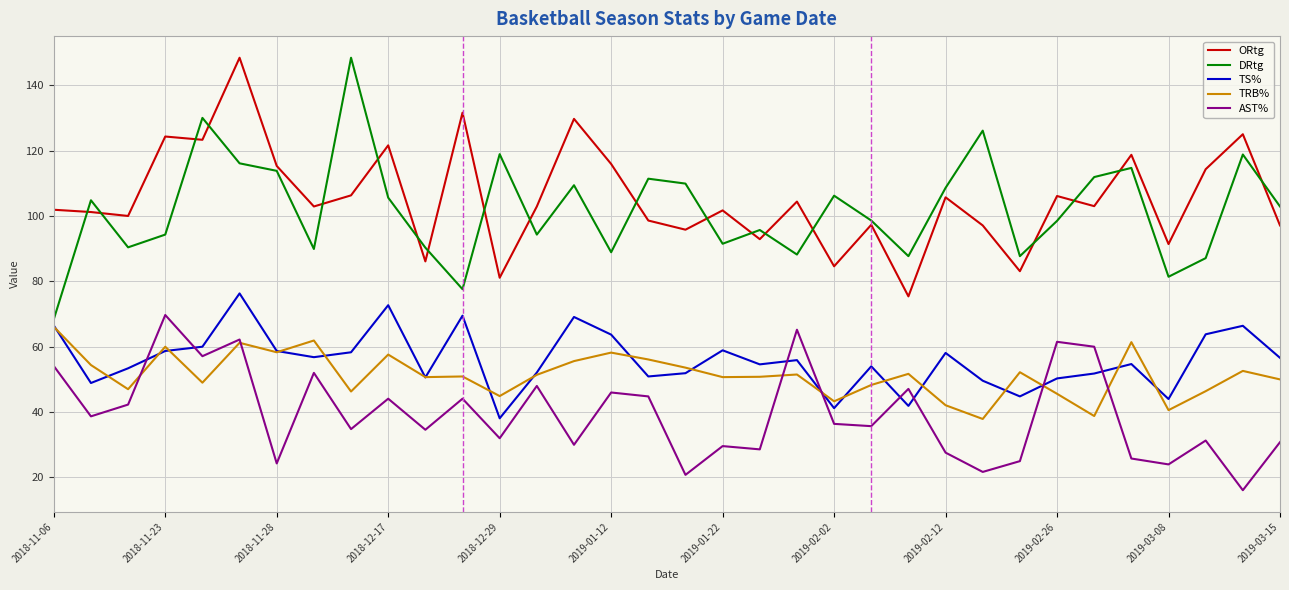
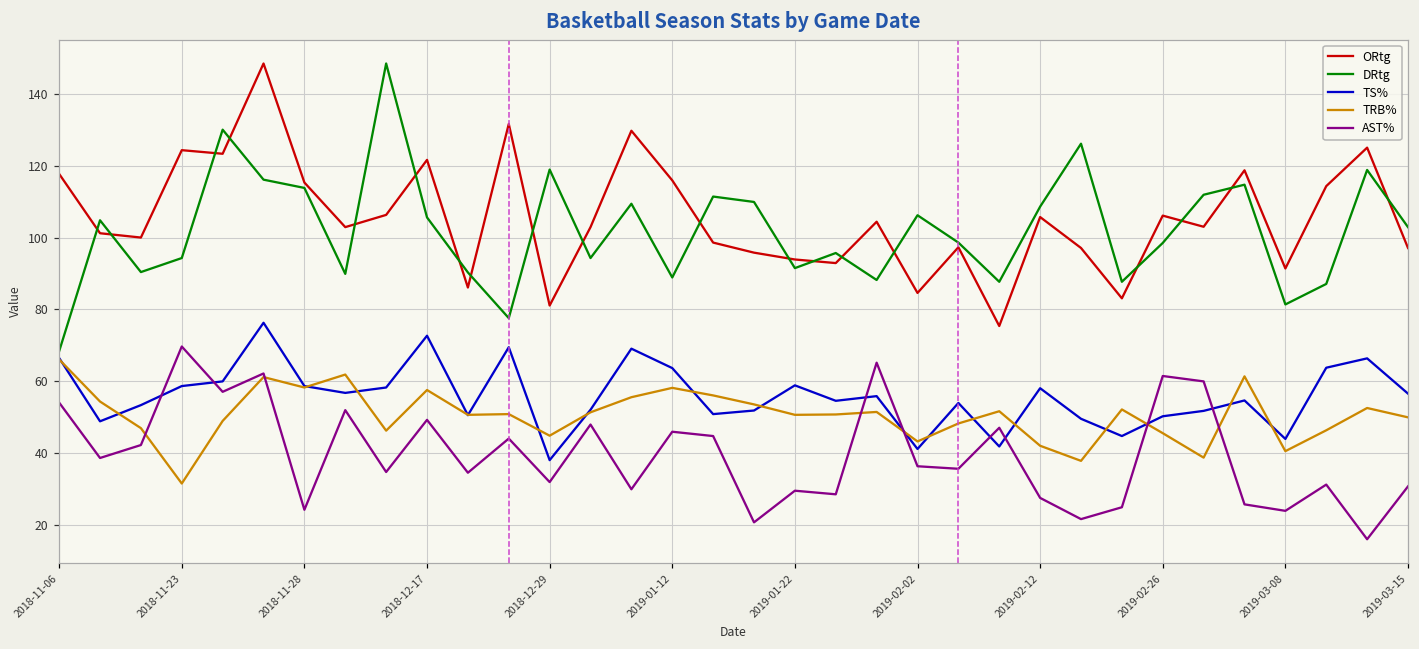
  {
    "ORtg": {
-     "2018-11-06": 102,
+     "2018-11-06": 118,
      "2018-11-23": 124,
      "2018-11-28": 115,
      "2018-12-17": 122,
      "2018-12-29": 81,
      "2019-01-12": 116,
-     "2019-01-22": 102,
+     "2019-01-22": 94,
      "2019-02-02": 85,
      "2019-02-12": 106,
      "2019-02-26": 106,
      "2019-03-08": 91,
      "2019-03-15": 97
    },
    "DRtg": {
      "2018-11-06": 68,
      "2018-11-23": 94,
      "2018-11-28": 114,
      "2018-12-17": 106,
      "2018-12-29": 119,
      "2019-01-12": 89,
      "2019-01-22": 92,
      "2019-02-02": 106,
      "2019-02-12": 109,
      "2019-02-26": 99,
      "2019-03-08": 81,
      "2019-03-15": 103
    },
    "TS%": {
      "2018-11-23": 59,
      "2018-12-17": 73,
      "2018-12-29": 38,
      "2019-01-12": 64,
      "2019-01-22": 59,
      "2019-02-02": 41,
      "2019-02-12": 58,
      "2019-02-26": 50,
      "2019-03-08": 44,
      "2019-03-15": 57
    },
    "TRB%": {
-     "2018-11-23": 60,
+     "2018-11-23": 32,
      "2018-12-17": 58,
      "2018-12-29": 45,
      "2019-01-12": 58,
      "2019-01-22": 51,
      "2019-02-02": 43,
      "2019-02-12": 42,
      "2019-02-26": 46,
      "2019-03-08": 41,
      "2019-03-15": 50
    },
    "AST%": {
      "2018-11-06": 54,
      "2018-11-23": 70,
      "2018-11-28": 24,
-     "2018-12-17": 44,
+     "2018-12-17": 49,
      "2018-12-29": 32,
      "2019-01-12": 46,
      "2019-01-22": 30,
      "2019-02-02": 36,
      "2019-02-12": 28,
      "2019-02-26": 62,
      "2019-03-08": 24,
      "2019-03-15": 31
    }
  }
